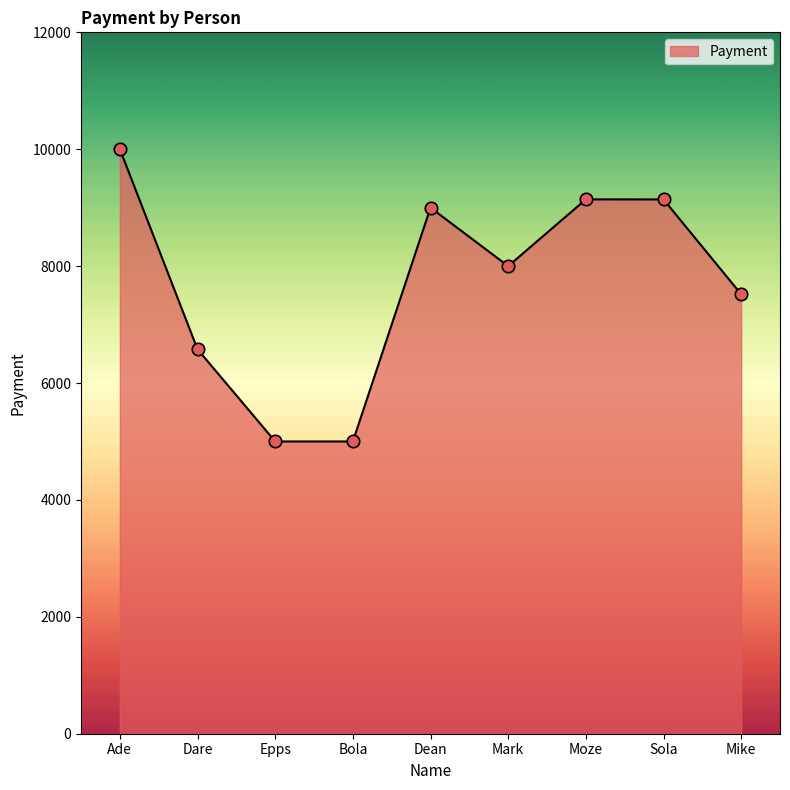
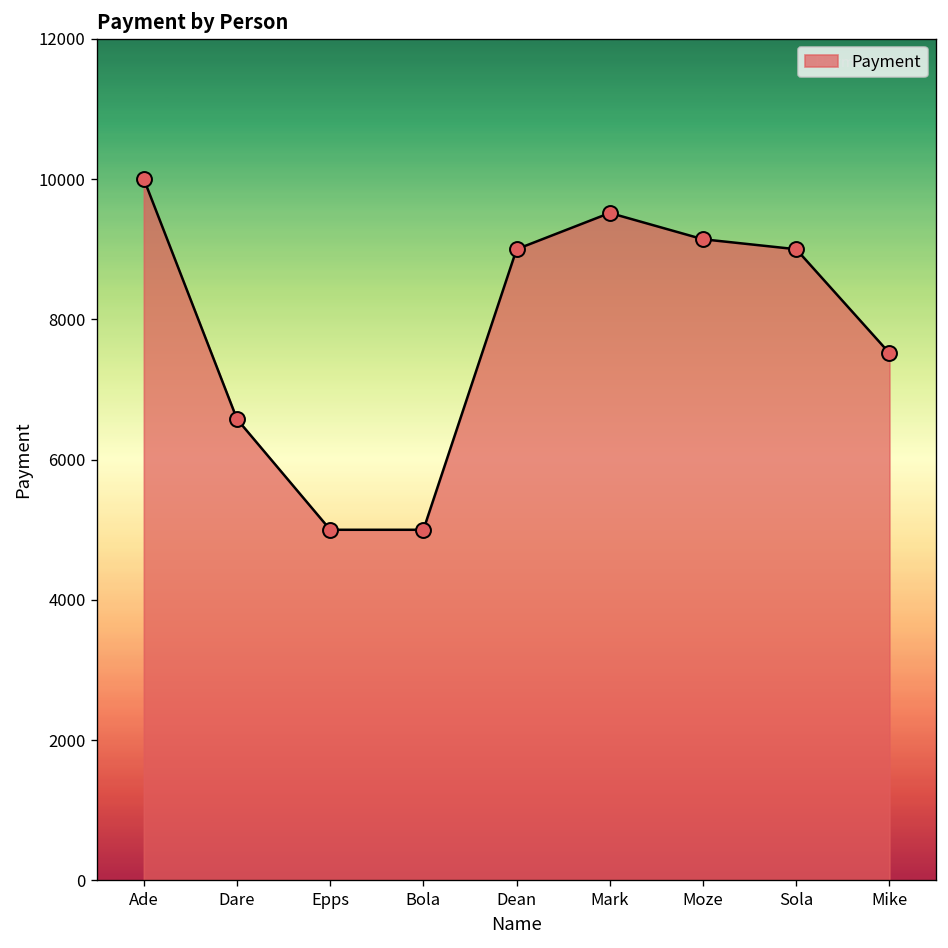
  {
    "Ade": 10000,
    "Dare": 6600,
    "Epps": 5000,
    "Bola": 5000,
    "Dean": 9000,
-   "Mark": 8000,
+   "Mark": 9500,
    "Moze": 9100,
-   "Sola": 9100,
+   "Sola": 9000,
    "Mike": 7500
  }
